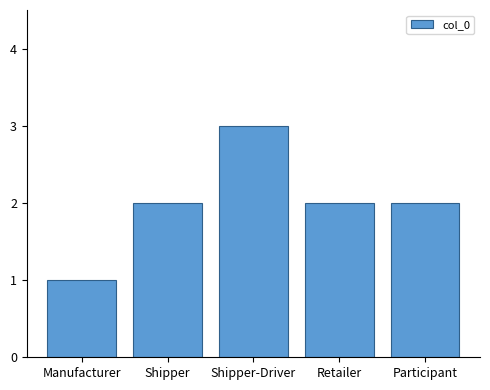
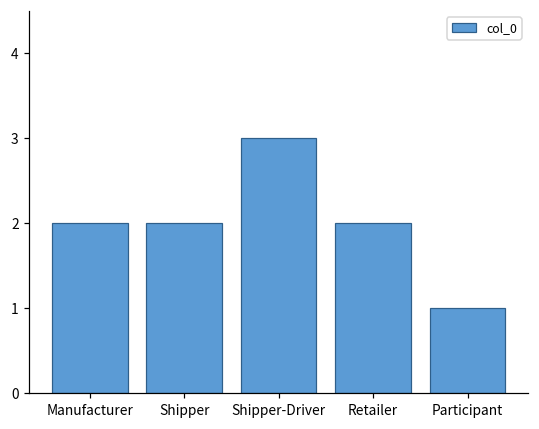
  {
-   "Manufacturer": 1,
+   "Manufacturer": 2,
    "Shipper": 2,
    "Shipper-Driver": 3,
    "Retailer": 2,
-   "Participant": 2
+   "Participant": 1
  }
